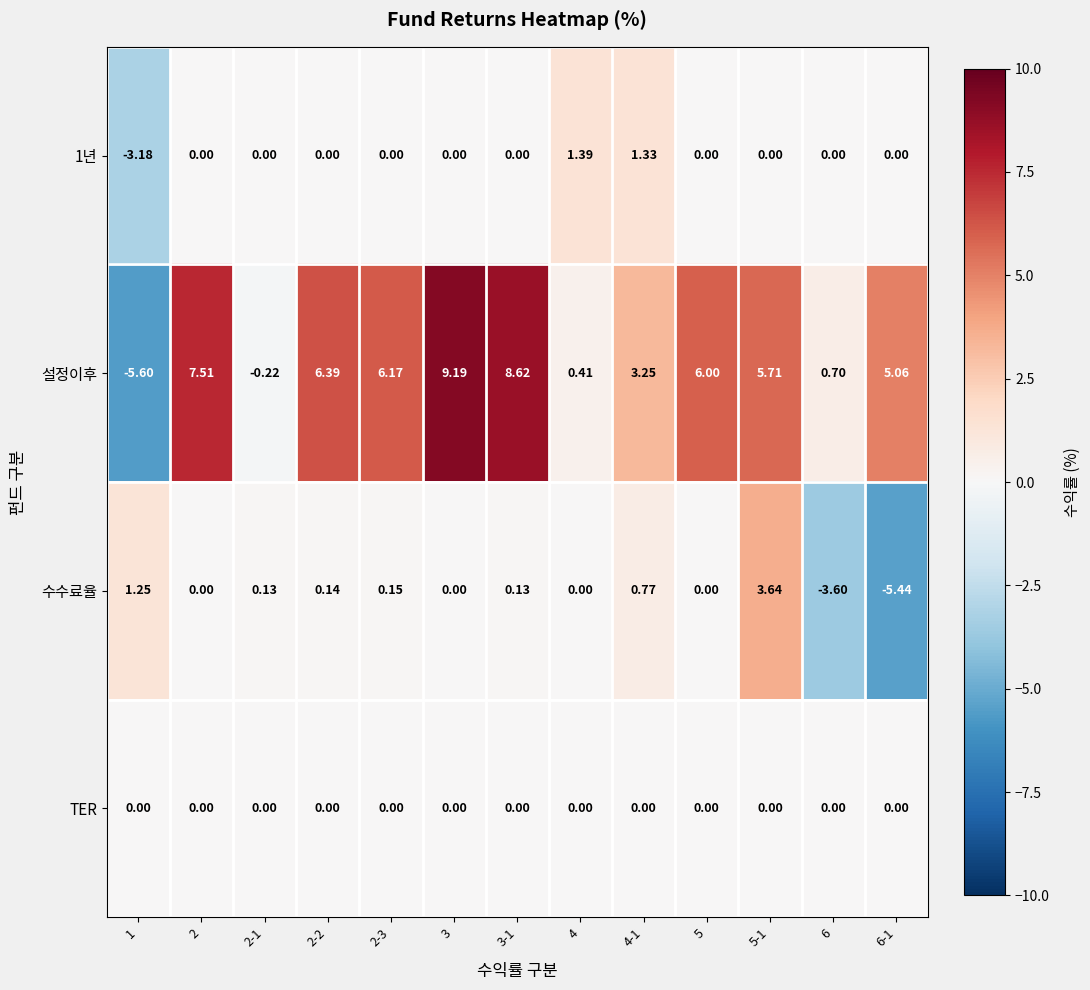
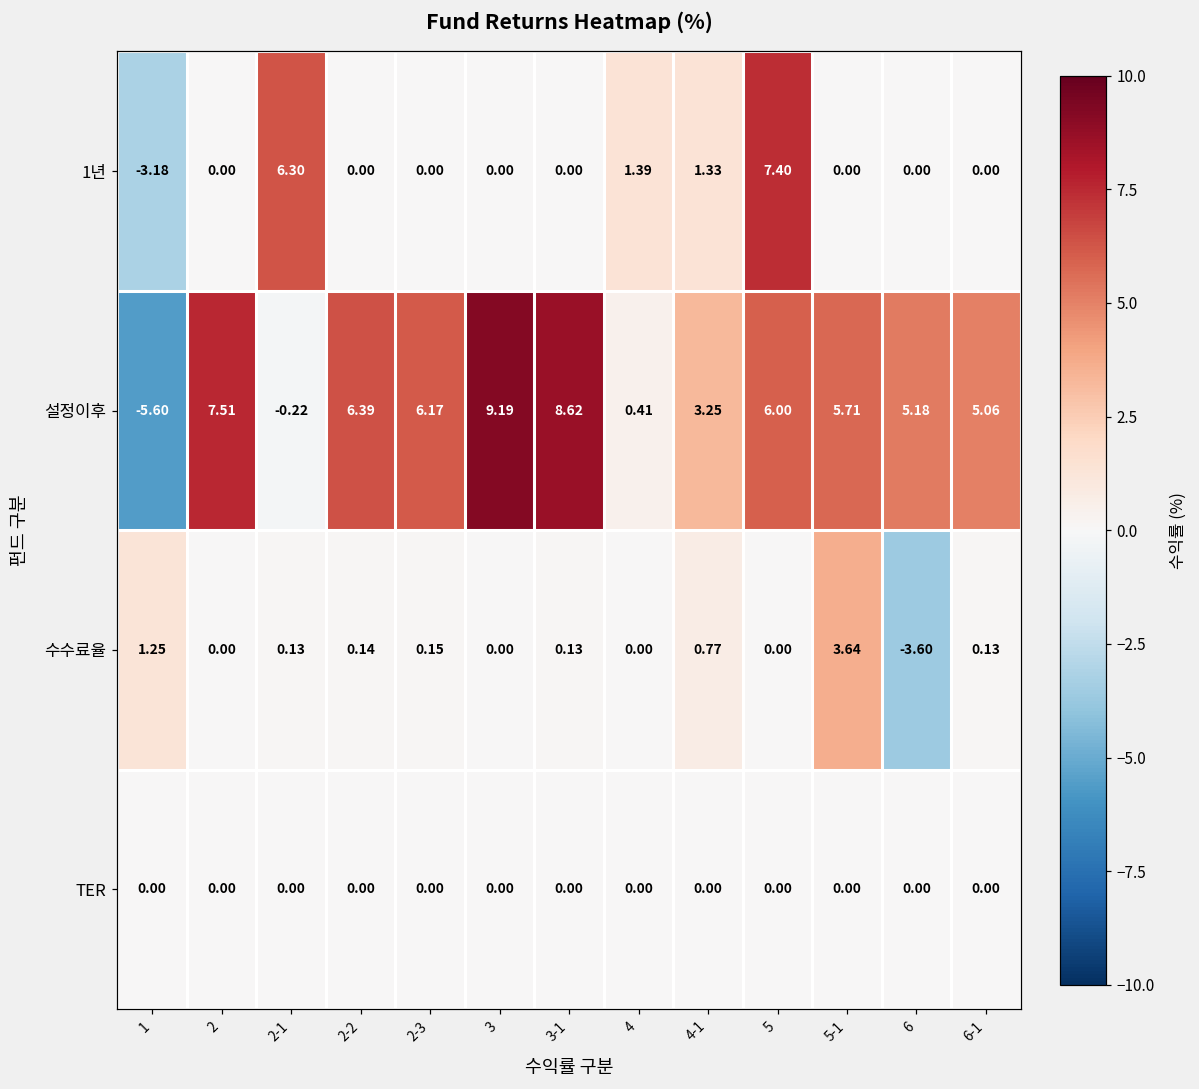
  {
    "1년": {
      "1": -3.18,
      "2": 0.00,
-     "2-1": 0.00,
+     "2-1": 6.30,
      "2-2": 0.00,
      "2-3": 0.00,
      "3": 0.00,
      "3-1": 0.00,
      "4": 1.39,
      "4-1": 1.33,
-     "5": 0.00,
+     "5": 7.40,
      "5-1": 0.00,
      "6": 0.00,
      "6-1": 0.00
    },
    "설정이후": {
      "1": -5.60,
      "2": 7.51,
      "2-1": -0.22,
      "2-2": 6.39,
      "2-3": 6.17,
      "3": 9.19,
      "3-1": 8.62,
      "4": 0.41,
      "4-1": 3.25,
      "5": 6.00,
      "5-1": 5.71,
-     "6": 0.70,
+     "6": 5.18,
      "6-1": 5.06
    },
    "수수료율": {
      "1": 1.25,
      "2": 0.00,
      "2-1": 0.13,
      "2-2": 0.14,
      "2-3": 0.15,
      "3": 0.00,
      "3-1": 0.13,
      "4": 0.00,
      "4-1": 0.77,
      "5": 0.00,
      "5-1": 3.64,
      "6": -3.60,
-     "6-1": -5.44
+     "6-1": 0.13
    },
    "TER": {
      "1": 0.00,
      "2": 0.00,
      "2-1": 0.00,
      "2-2": 0.00,
      "2-3": 0.00,
      "3": 0.00,
      "3-1": 0.00,
      "4": 0.00,
      "4-1": 0.00,
      "5": 0.00,
      "5-1": 0.00,
      "6": 0.00,
      "6-1": 0.00
    }
  }
